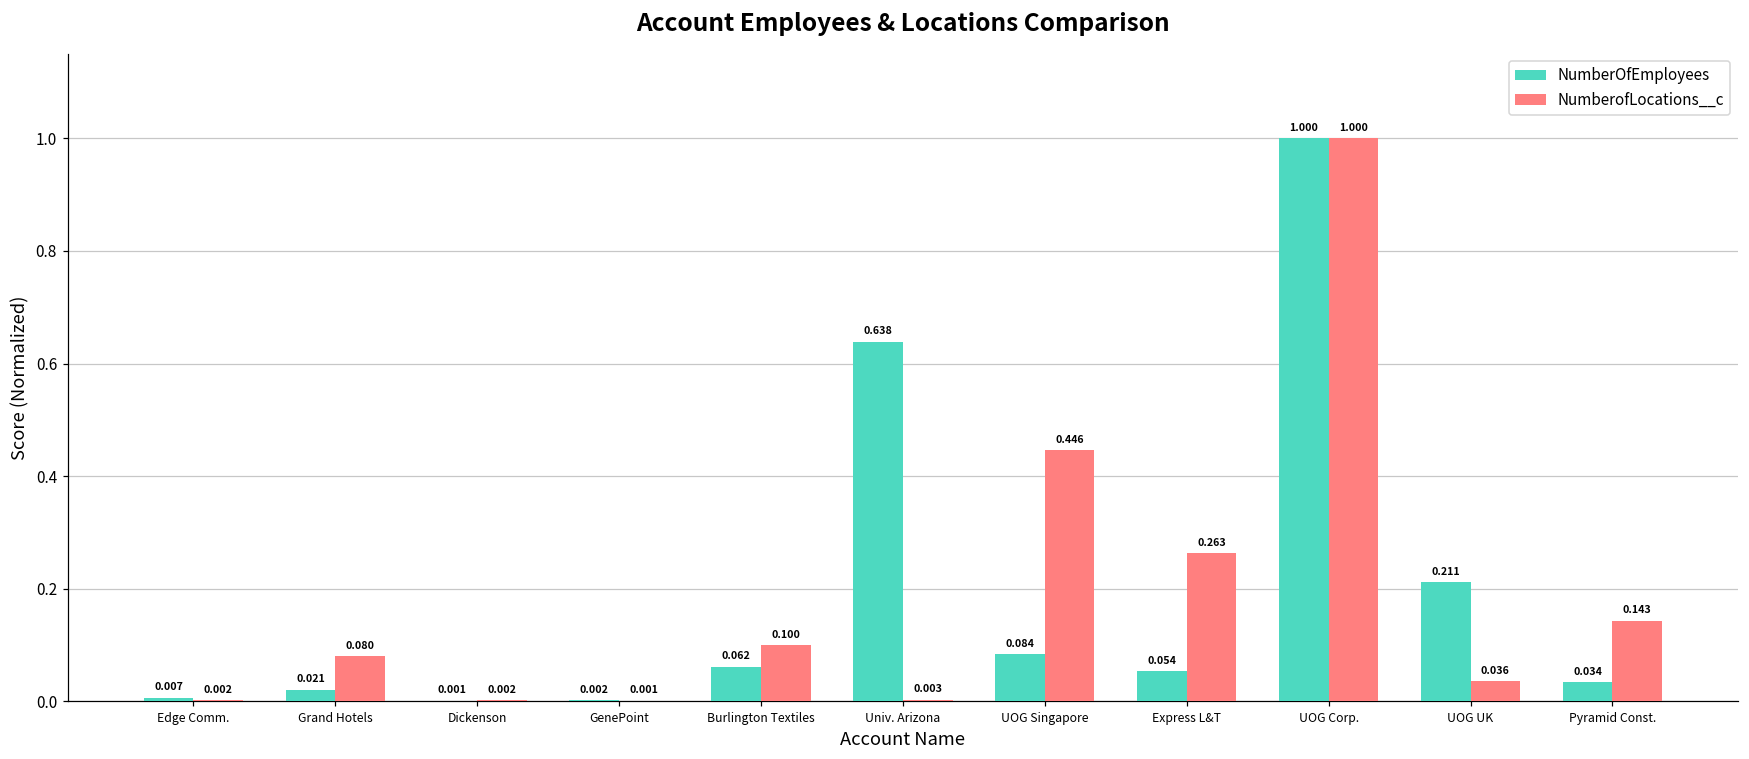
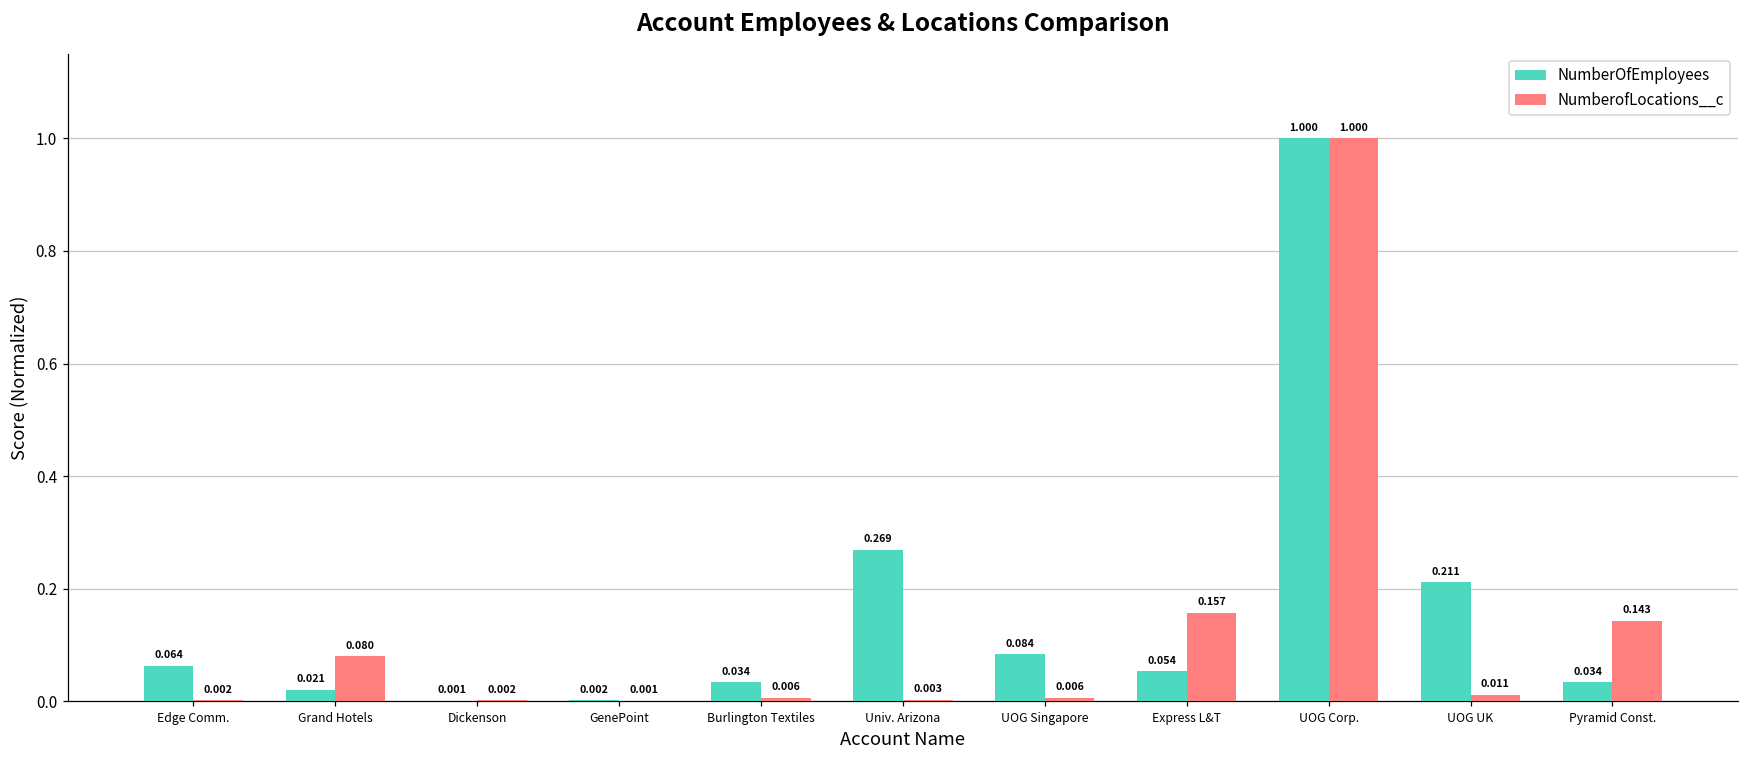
  {
    "NumberOfEmployees": {
-     "Edge Comm.": 0.007,
+     "Edge Comm.": 0.064,
      "Grand Hotels": 0.021,
      "Dickenson": 0.001,
      "GenePoint": 0.002,
-     "Burlington Textiles": 0.062,
-     "Univ. Arizona": 0.638,
+     "Burlington Textiles": 0.034,
+     "Univ. Arizona": 0.269,
      "UOG Singapore": 0.084,
      "Express L&T": 0.054,
      "UOG Corp.": 1.000,
      "UOG UK": 0.211,
      "Pyramid Const.": 0.034
    },
    "NumberofLocations__c": {
      "Edge Comm.": 0.002,
      "Grand Hotels": 0.080,
      "Dickenson": 0.002,
      "GenePoint": 0.001,
-     "Burlington Textiles": 0.100,
+     "Burlington Textiles": 0.006,
      "Univ. Arizona": 0.003,
-     "UOG Singapore": 0.446,
-     "Express L&T": 0.263,
+     "UOG Singapore": 0.006,
+     "Express L&T": 0.157,
      "UOG Corp.": 1.000,
-     "UOG UK": 0.036,
+     "UOG UK": 0.011,
      "Pyramid Const.": 0.143
    }
  }
